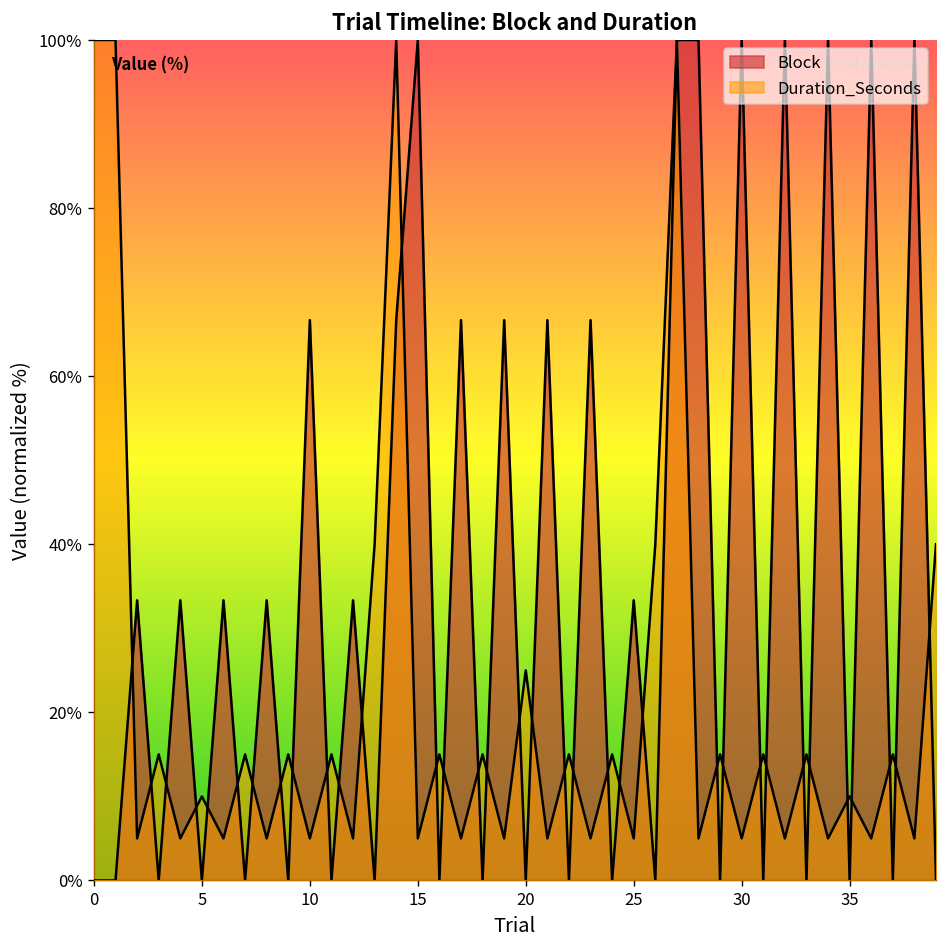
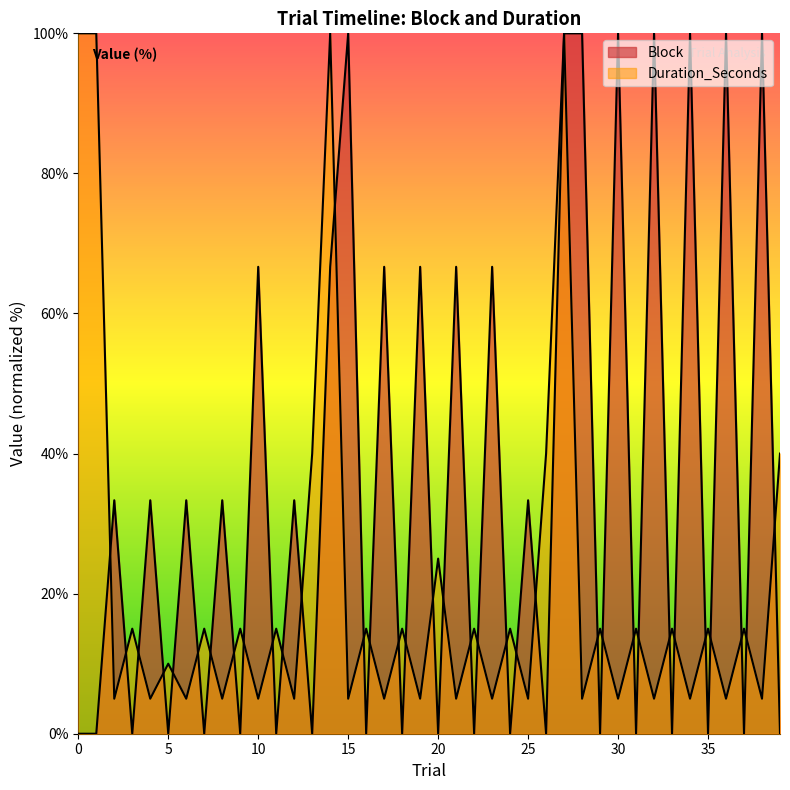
  {
    "Block": {
      "0": "0%",
      "5": "0%",
      "10": "67%",
      "15": "100%",
      "20": "0%",
      "25": "33%",
      "30": "100%",
      "35": "0%"
    },
    "Duration_Seconds": {
      "0": "100%",
      "5": "10%",
      "10": "5%",
      "15": "5%",
      "20": "25%",
      "25": "5%",
      "30": "5%",
-     "35": "10%"
+     "35": "15%"
    }
  }
